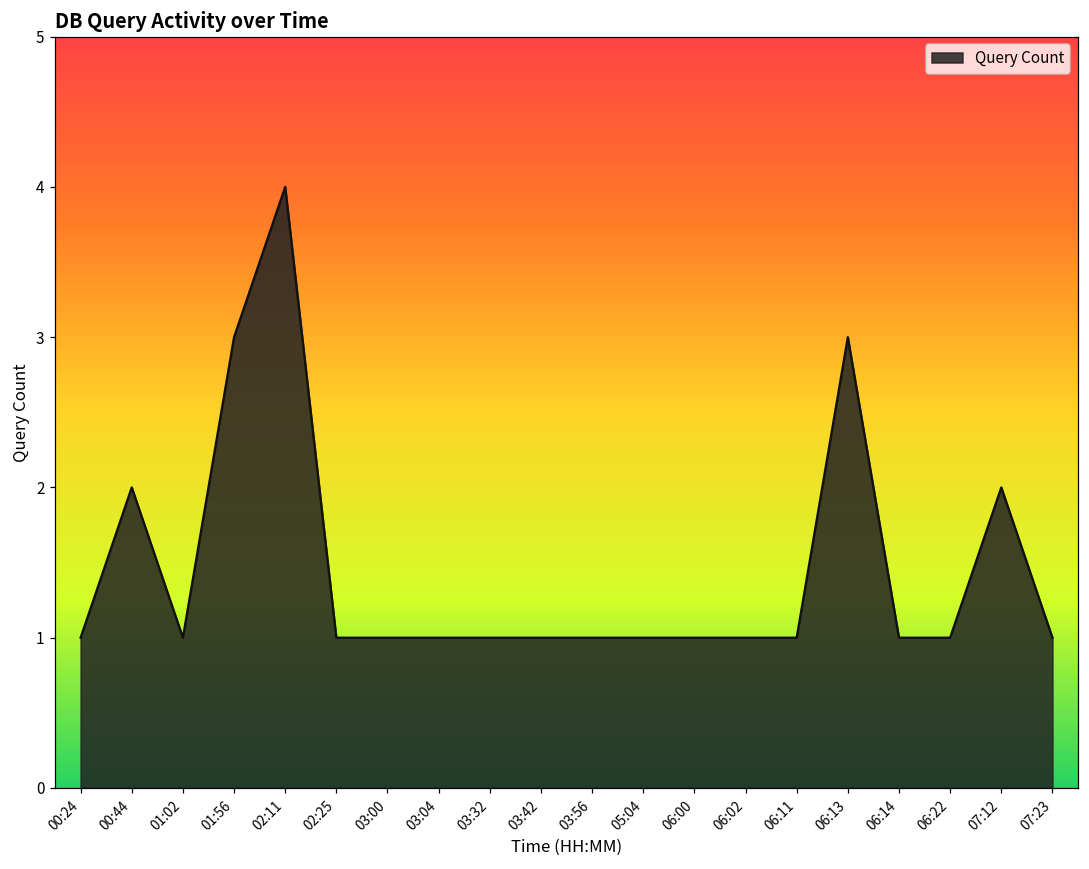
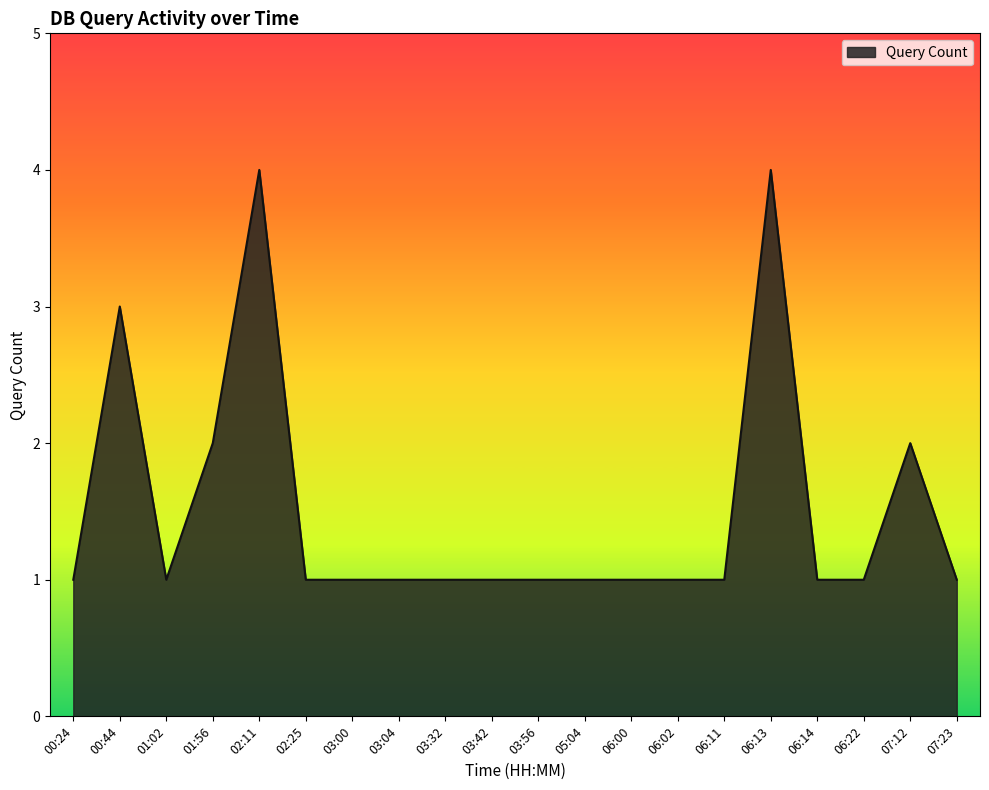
  {
    "00:24": 1,
-   "00:44": 2,
+   "00:44": 3,
    "01:02": 1,
-   "01:56": 3,
+   "01:56": 2,
    "02:11": 4,
    "02:25": 1,
    "03:00": 1,
    "03:04": 1,
    "03:32": 1,
    "03:42": 1,
    "03:56": 1,
    "05:04": 1,
    "06:00": 1,
    "06:02": 1,
    "06:11": 1,
-   "06:13": 3,
+   "06:13": 4,
    "06:14": 1,
    "06:22": 1,
    "07:12": 2,
    "07:23": 1
  }
